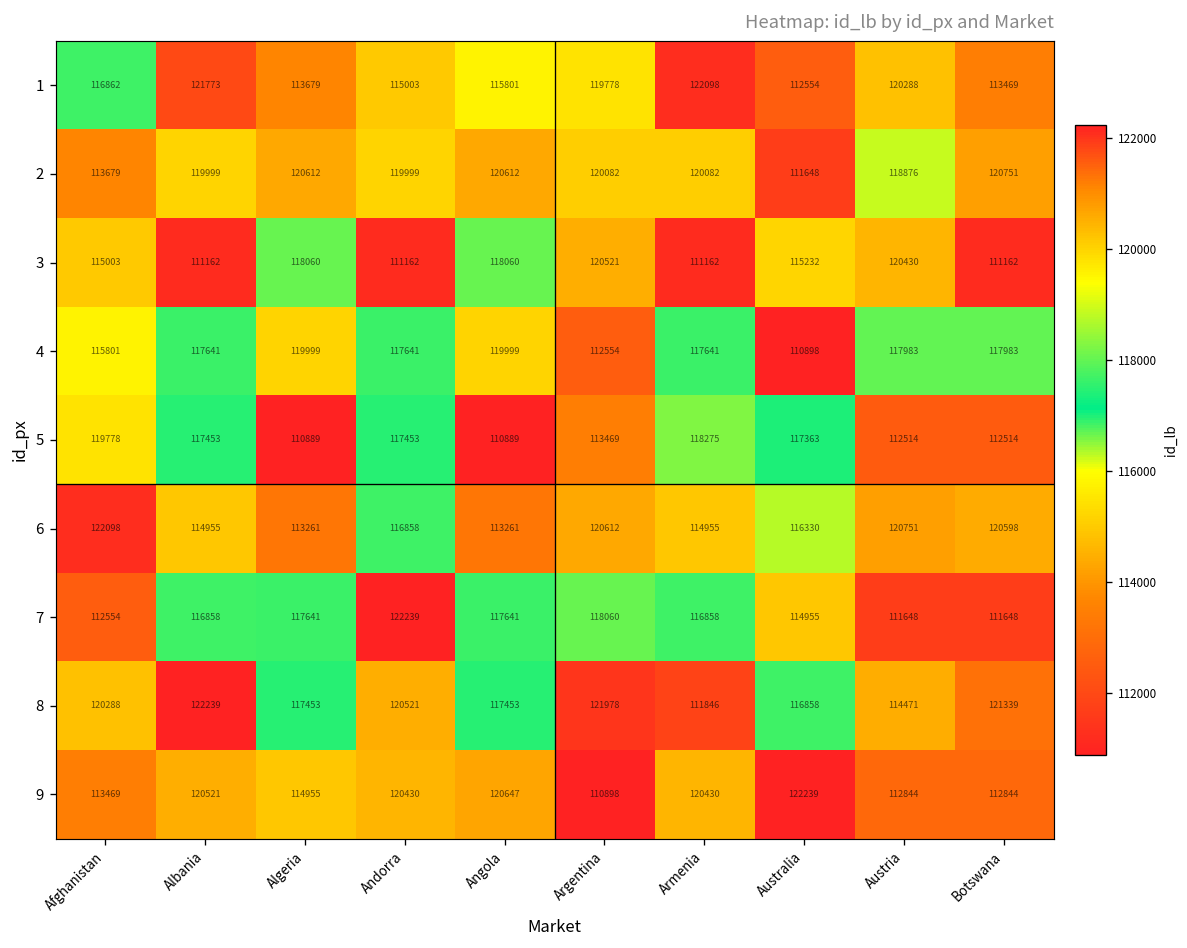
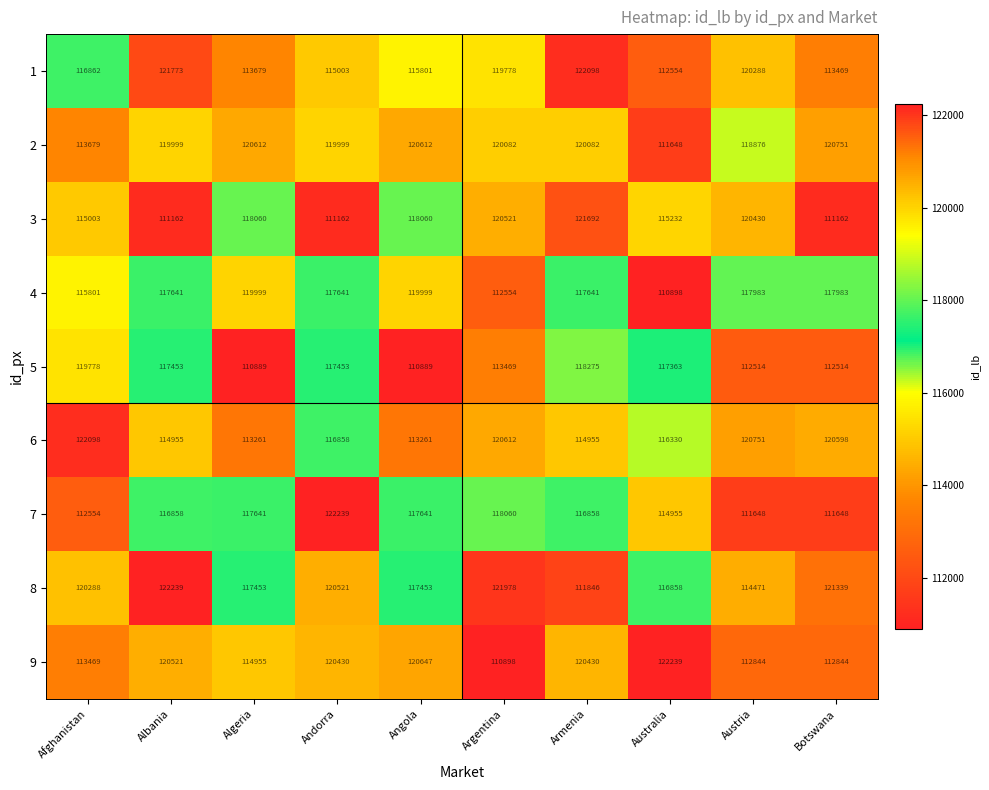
  {
    "1": {
      "Afghanistan": 116862,
      "Albania": 121773,
      "Algeria": 113679,
      "Andorra": 115003,
      "Angola": 115801,
      "Argentina": 119778,
      "Armenia": 122098,
      "Australia": 112554,
      "Austria": 120288,
      "Botswana": 113469
    },
    "2": {
      "Afghanistan": 113679,
      "Albania": 119999,
      "Algeria": 120612,
      "Andorra": 119999,
      "Angola": 120612,
      "Argentina": 120082,
      "Armenia": 120082,
      "Australia": 111648,
      "Austria": 118876,
      "Botswana": 120751
    },
    "3": {
      "Afghanistan": 115003,
      "Albania": 111162,
      "Algeria": 118060,
      "Andorra": 111162,
      "Angola": 118060,
      "Argentina": 120521,
-     "Armenia": 111162,
+     "Armenia": 121692,
      "Australia": 115232,
      "Austria": 120430,
      "Botswana": 111162
    },
    "4": {
      "Afghanistan": 115801,
      "Albania": 117641,
      "Algeria": 119999,
      "Andorra": 117641,
      "Angola": 119999,
      "Argentina": 112554,
      "Armenia": 117641,
      "Australia": 110898,
      "Austria": 117983,
      "Botswana": 117983
    },
    "5": {
      "Afghanistan": 119778,
      "Albania": 117453,
      "Algeria": 110889,
      "Andorra": 117453,
      "Angola": 110889,
      "Argentina": 113469,
      "Armenia": 118275,
      "Australia": 117363,
      "Austria": 112514,
      "Botswana": 112514
    },
    "6": {
      "Afghanistan": 122098,
      "Albania": 114955,
      "Algeria": 113261,
      "Andorra": 116858,
      "Angola": 113261,
      "Argentina": 120612,
      "Armenia": 114955,
      "Australia": 116330,
      "Austria": 120751,
      "Botswana": 120598
    },
    "7": {
      "Afghanistan": 112554,
      "Albania": 116858,
      "Algeria": 117641,
      "Andorra": 122239,
      "Angola": 117641,
      "Argentina": 118060,
      "Armenia": 116858,
      "Australia": 114955,
      "Austria": 111648,
      "Botswana": 111648
    },
    "8": {
      "Afghanistan": 120288,
      "Albania": 122239,
      "Algeria": 117453,
      "Andorra": 120521,
      "Angola": 117453,
      "Argentina": 121978,
      "Armenia": 111846,
      "Australia": 116858,
      "Austria": 114471,
      "Botswana": 121339
    },
    "9": {
      "Afghanistan": 113469,
      "Albania": 120521,
      "Algeria": 114955,
      "Andorra": 120430,
      "Angola": 120647,
      "Argentina": 110898,
      "Armenia": 120430,
      "Australia": 122239,
      "Austria": 112844,
      "Botswana": 112844
    }
  }
